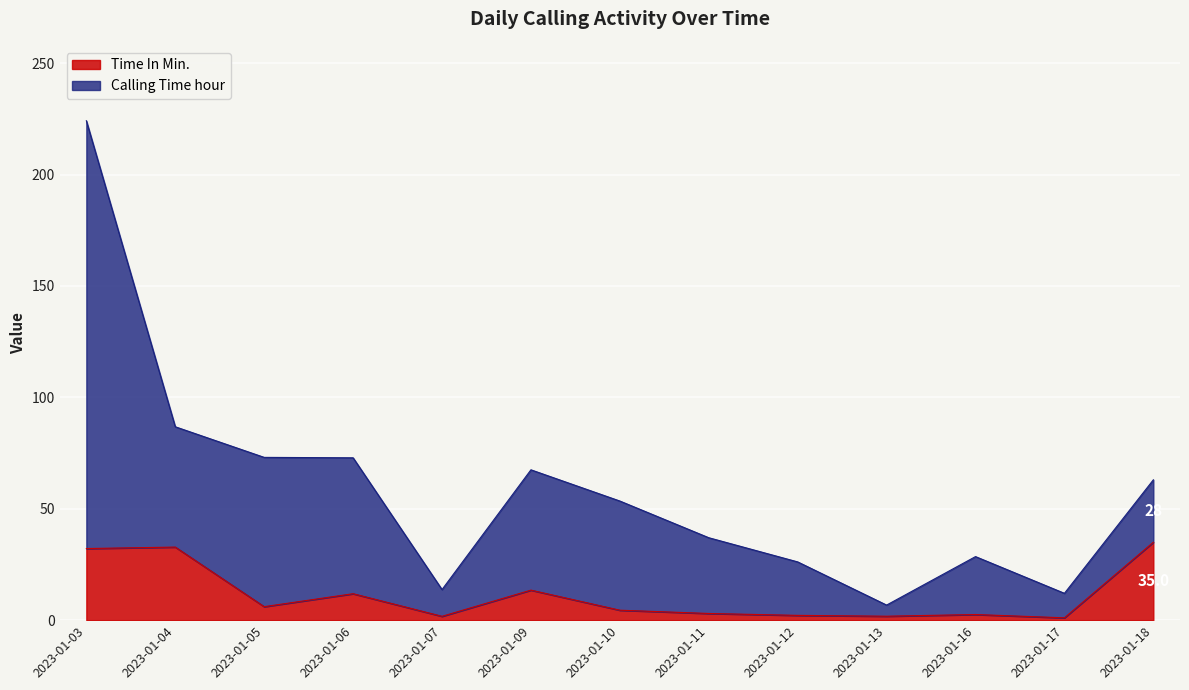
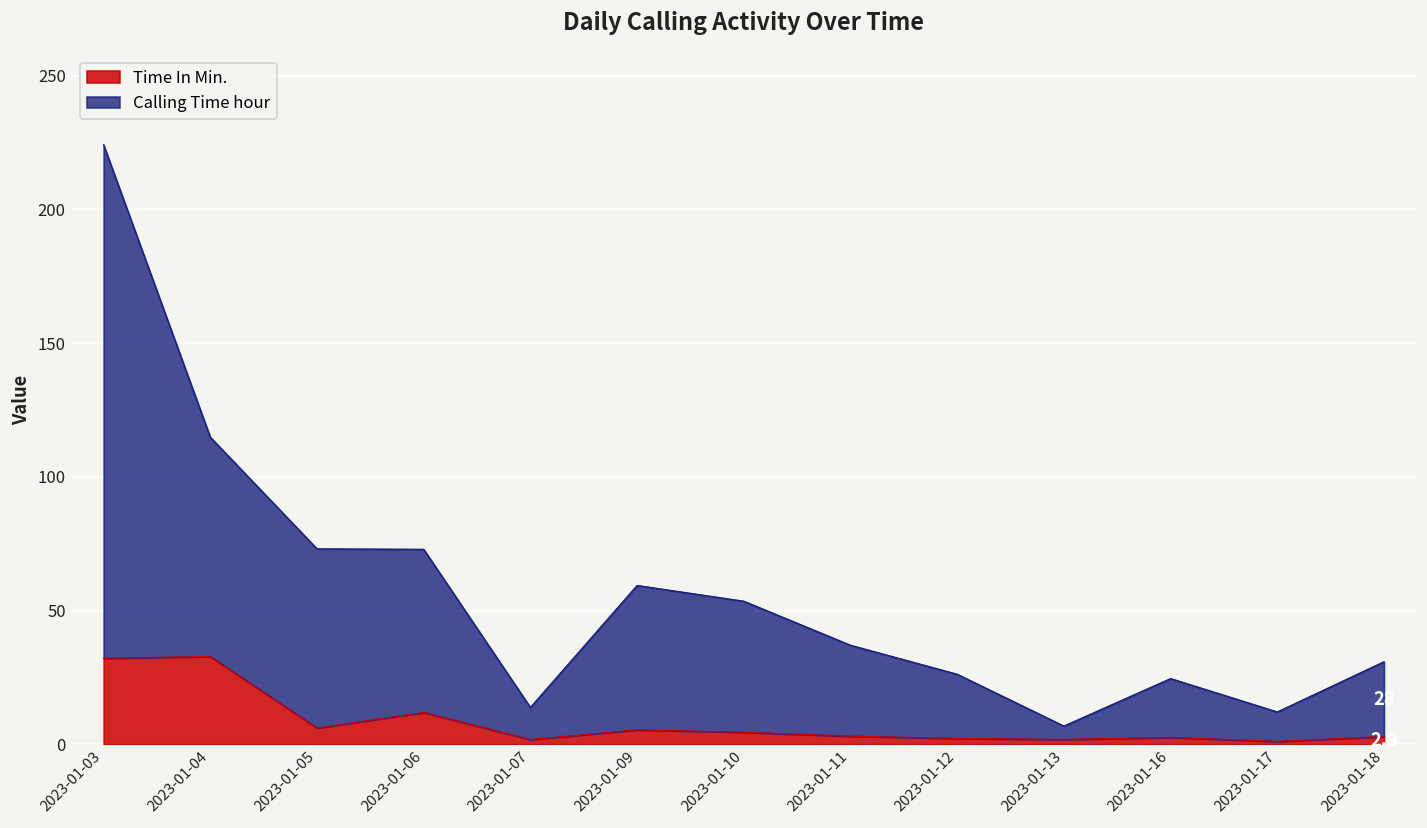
  {
    "Time In Min.": {
      "2023-01-03": 32,
      "2023-01-04": 33,
      "2023-01-05": 6,
      "2023-01-06": 12,
      "2023-01-07": 2,
-     "2023-01-09": 13,
+     "2023-01-09": 5,
      "2023-01-10": 4,
      "2023-01-11": 3,
      "2023-01-12": 2,
      "2023-01-13": 2,
      "2023-01-16": 3,
      "2023-01-17": 1,
-     "2023-01-18": 35
+     "2023-01-18": 3
    },
    "Calling Time hour": {
      "2023-01-03": 192,
-     "2023-01-04": 54,
+     "2023-01-04": 82,
      "2023-01-05": 67,
      "2023-01-06": 61,
      "2023-01-07": 12,
      "2023-01-09": 54,
      "2023-01-10": 49,
      "2023-01-11": 34,
      "2023-01-12": 24,
      "2023-01-13": 5,
-     "2023-01-16": 26,
+     "2023-01-16": 22,
      "2023-01-17": 11,
      "2023-01-18": 28
    }
  }
